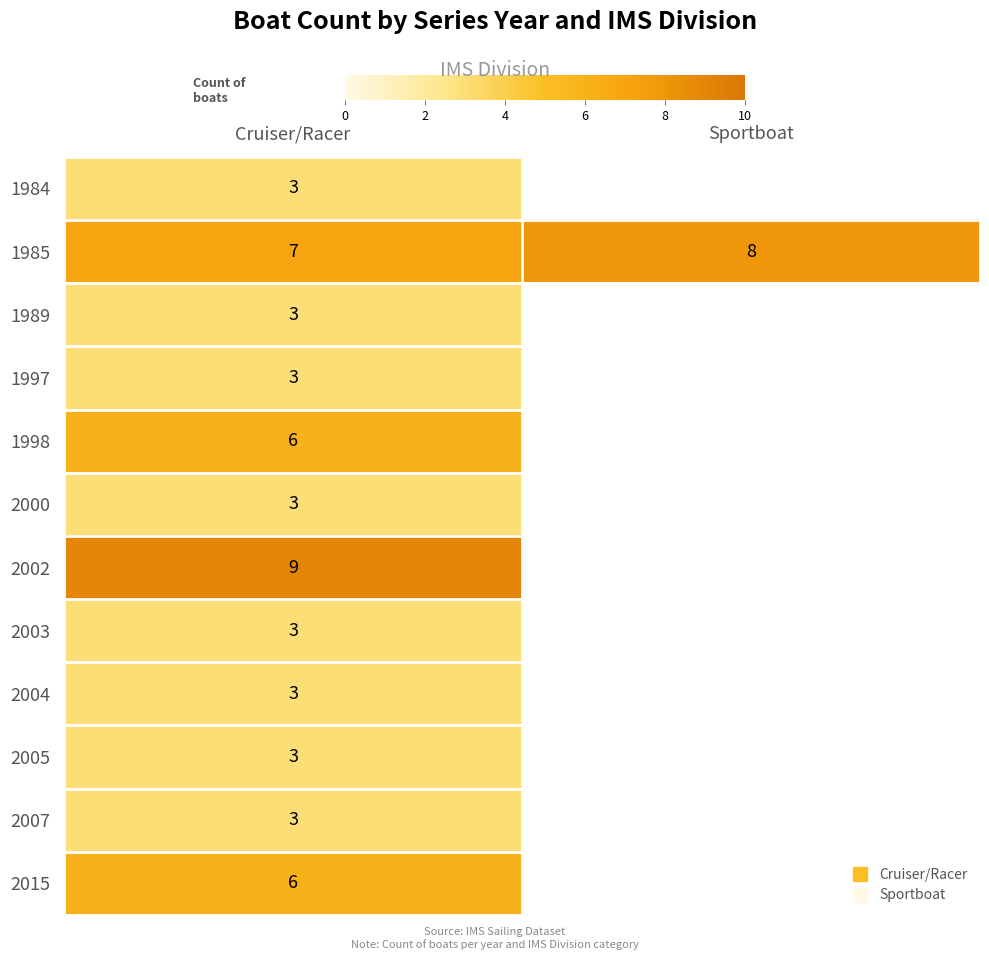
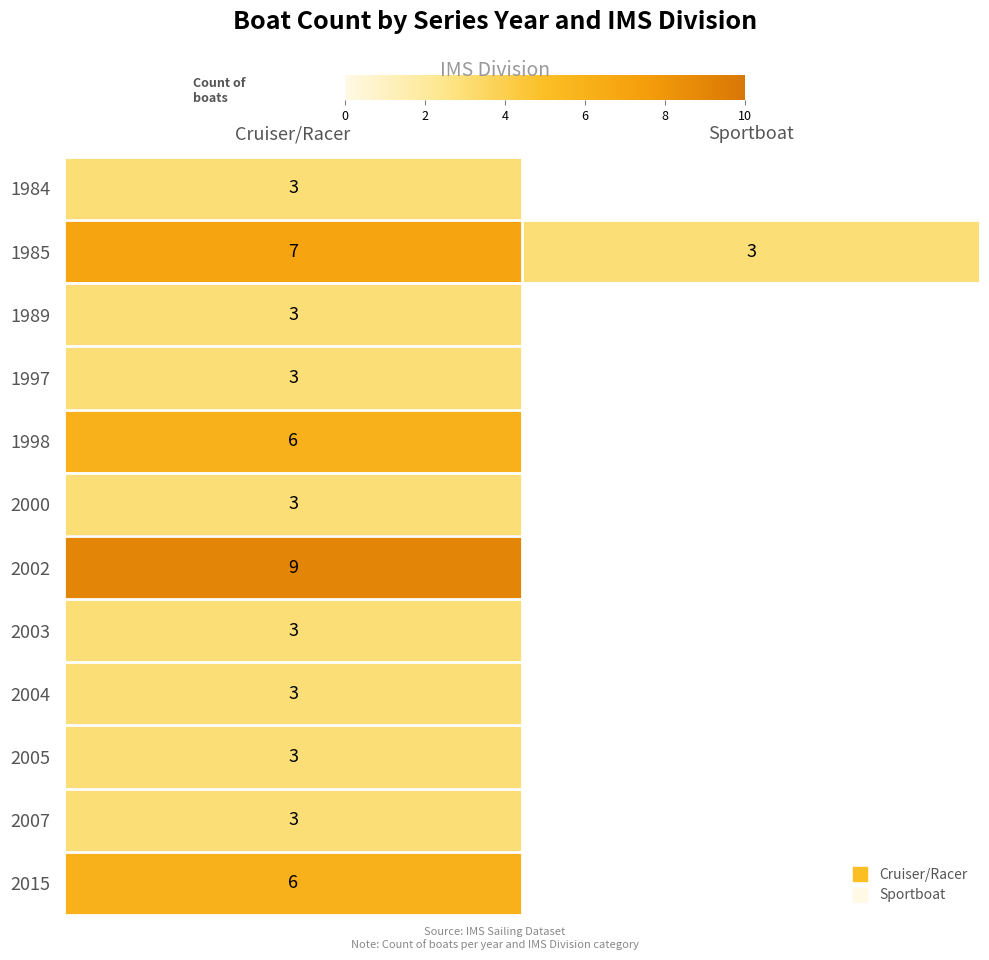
  {
    "1984": {
      "Cruiser/Racer": 3
    },
    "1985": {
      "Cruiser/Racer": 7,
-     "Sportboat": 8
+     "Sportboat": 3
    },
    "1989": {
      "Cruiser/Racer": 3
    },
    "1997": {
      "Cruiser/Racer": 3
    },
    "1998": {
      "Cruiser/Racer": 6
    },
    "2000": {
      "Cruiser/Racer": 3
    },
    "2002": {
      "Cruiser/Racer": 9
    },
    "2003": {
      "Cruiser/Racer": 3
    },
    "2004": {
      "Cruiser/Racer": 3
    },
    "2005": {
      "Cruiser/Racer": 3
    },
    "2007": {
      "Cruiser/Racer": 3
    },
    "2015": {
      "Cruiser/Racer": 6
    }
  }
